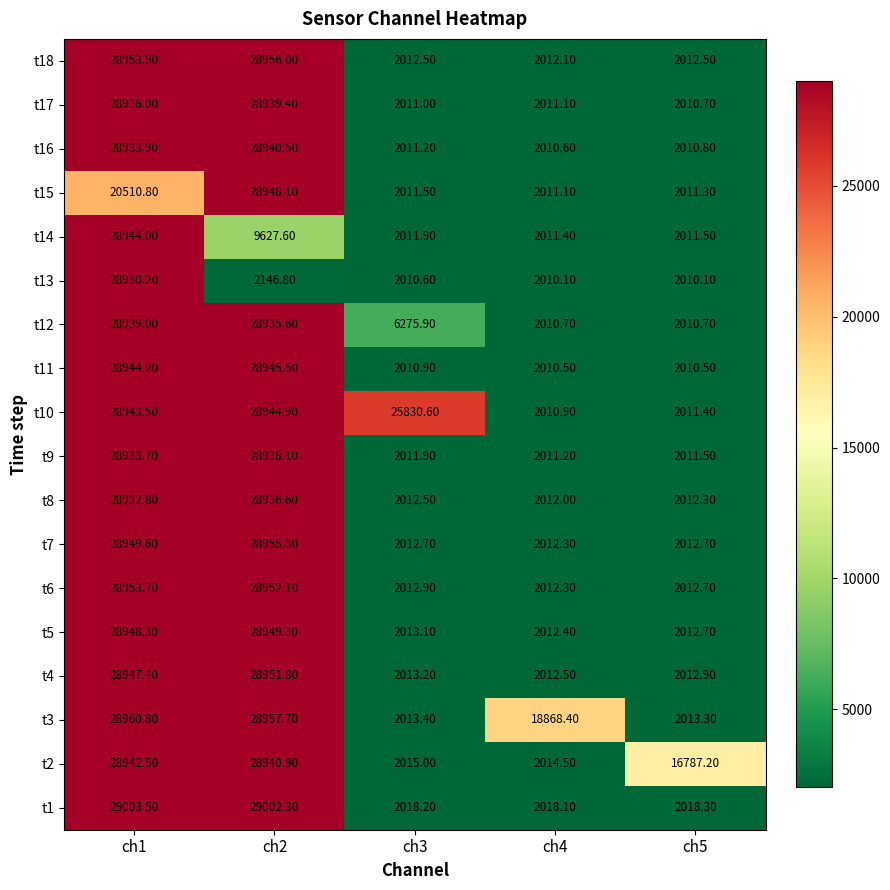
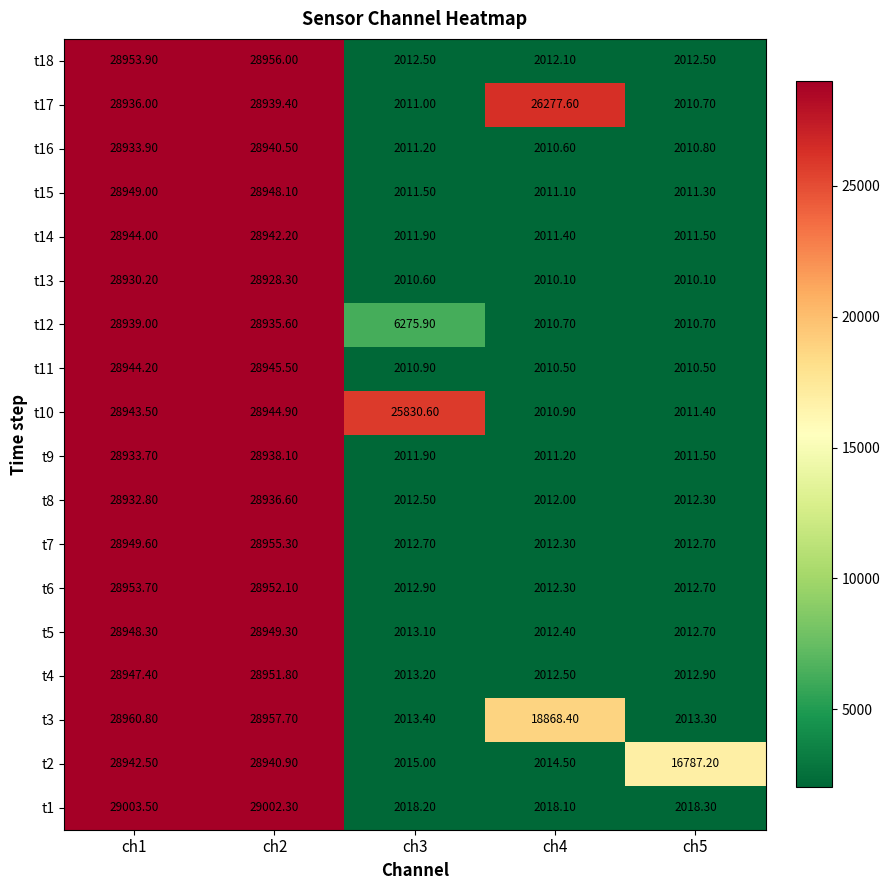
  {
    "t18": {
      "ch1": 28953.90,
      "ch2": 28956.00,
      "ch3": 2012.50,
      "ch4": 2012.10,
      "ch5": 2012.50
    },
    "t17": {
      "ch1": 28936.00,
      "ch2": 28939.40,
      "ch3": 2011.00,
-     "ch4": 2011.10,
+     "ch4": 26277.60,
      "ch5": 2010.70
    },
    "t16": {
      "ch1": 28933.90,
      "ch2": 28940.50,
      "ch3": 2011.20,
      "ch4": 2010.60,
      "ch5": 2010.80
    },
    "t15": {
-     "ch1": 20510.80,
+     "ch1": 28949.00,
      "ch2": 28948.10,
      "ch3": 2011.50,
      "ch4": 2011.10,
      "ch5": 2011.30
    },
    "t14": {
      "ch1": 28944.00,
-     "ch2": 9627.60,
+     "ch2": 28942.20,
      "ch3": 2011.90,
      "ch4": 2011.40,
      "ch5": 2011.50
    },
    "t13": {
      "ch1": 28930.20,
-     "ch2": 2146.80,
+     "ch2": 28928.30,
      "ch3": 2010.60,
      "ch4": 2010.10,
      "ch5": 2010.10
    },
    "t12": {
      "ch1": 28939.00,
      "ch2": 28935.60,
      "ch3": 6275.90,
      "ch4": 2010.70,
      "ch5": 2010.70
    },
    "t11": {
      "ch1": 28944.20,
      "ch2": 28945.50,
      "ch3": 2010.90,
      "ch4": 2010.50,
      "ch5": 2010.50
    },
    "t10": {
      "ch1": 28943.50,
      "ch2": 28944.90,
      "ch3": 25830.60,
      "ch4": 2010.90,
      "ch5": 2011.40
    },
    "t9": {
      "ch1": 28933.70,
      "ch2": 28938.10,
      "ch3": 2011.90,
      "ch4": 2011.20,
      "ch5": 2011.50
    },
    "t8": {
      "ch1": 28932.80,
      "ch2": 28936.60,
      "ch3": 2012.50,
      "ch4": 2012.00,
      "ch5": 2012.30
    },
    "t7": {
      "ch1": 28949.60,
      "ch2": 28955.30,
      "ch3": 2012.70,
      "ch4": 2012.30,
      "ch5": 2012.70
    },
    "t6": {
      "ch1": 28953.70,
      "ch2": 28952.10,
      "ch3": 2012.90,
      "ch4": 2012.30,
      "ch5": 2012.70
    },
    "t5": {
      "ch1": 28948.30,
      "ch2": 28949.30,
      "ch3": 2013.10,
      "ch4": 2012.40,
      "ch5": 2012.70
    },
    "t4": {
      "ch1": 28947.40,
      "ch2": 28951.80,
      "ch3": 2013.20,
      "ch4": 2012.50,
      "ch5": 2012.90
    },
    "t3": {
      "ch1": 28960.80,
      "ch2": 28957.70,
      "ch3": 2013.40,
      "ch4": 18868.40,
      "ch5": 2013.30
    },
    "t2": {
      "ch1": 28942.50,
      "ch2": 28940.90,
      "ch3": 2015.00,
      "ch4": 2014.50,
      "ch5": 16787.20
    },
    "t1": {
      "ch1": 29003.50,
      "ch2": 29002.30,
      "ch3": 2018.20,
      "ch4": 2018.10,
      "ch5": 2018.30
    }
  }
